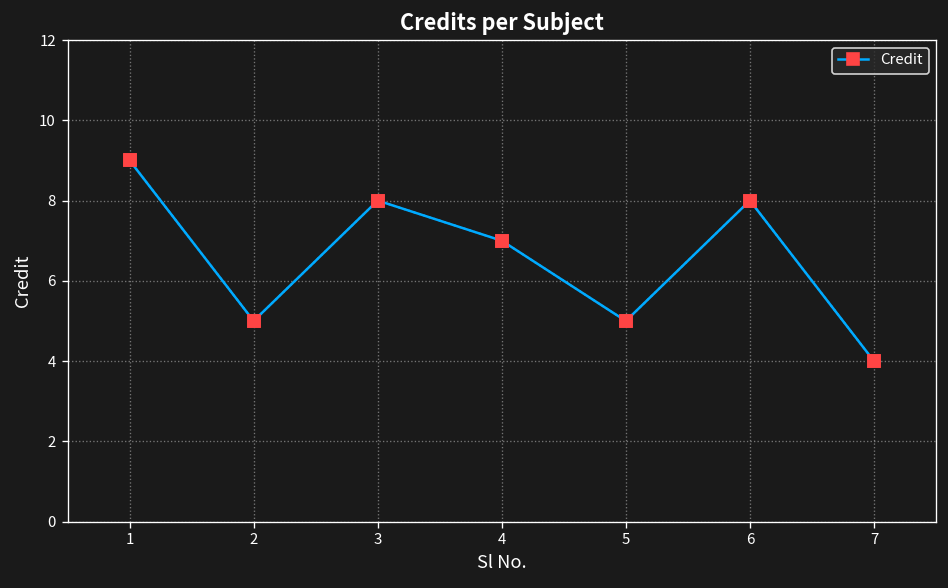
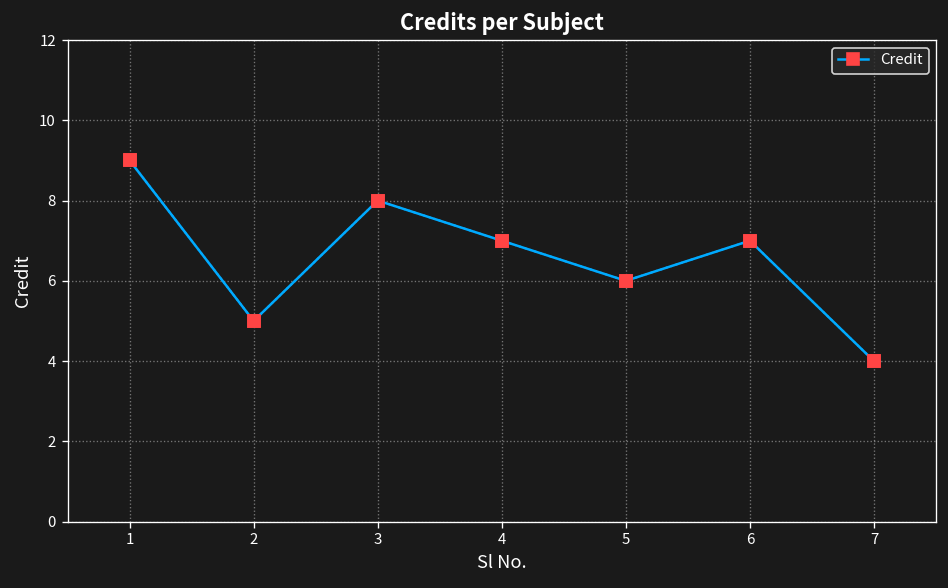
  {
    "1": 9,
    "2": 5,
    "3": 8,
    "4": 7,
-   "5": 5,
-   "6": 8,
+   "5": 6,
+   "6": 7,
    "7": 4
  }
